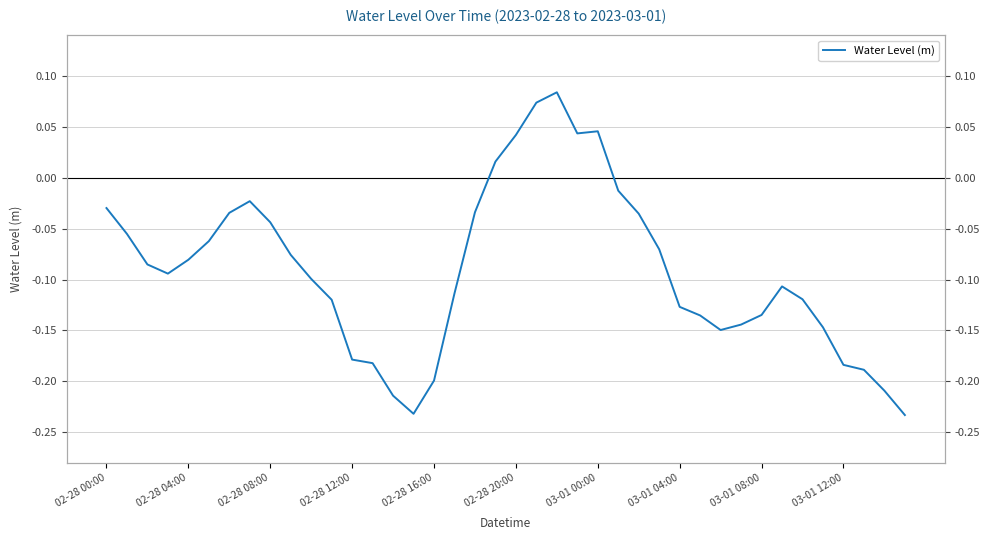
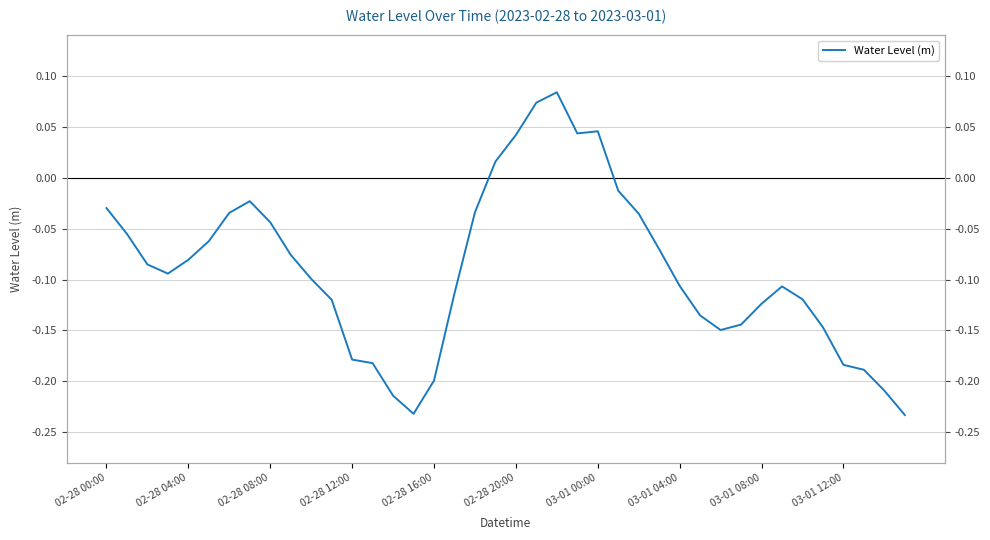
  {
    "02-28 00:00": -0.030,
    "02-28 04:00": -0.081,
    "02-28 08:00": -0.044,
    "02-28 12:00": -0.179,
    "02-28 16:00": -0.199,
    "02-28 20:00": 0.042,
    "03-01 00:00": 0.046,
-   "03-01 04:00": -0.127,
-   "03-01 08:00": -0.135,
+   "03-01 04:00": -0.106,
+   "03-01 08:00": -0.124,
    "03-01 12:00": -0.184
  }
